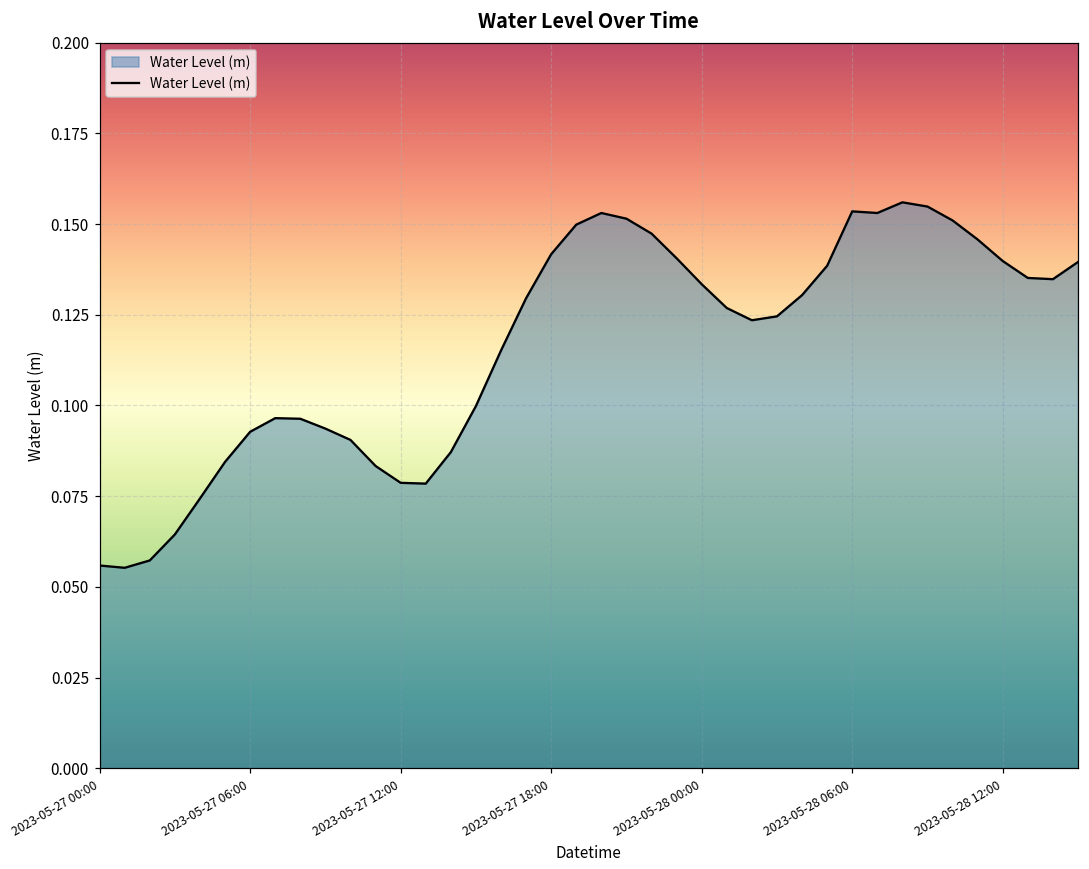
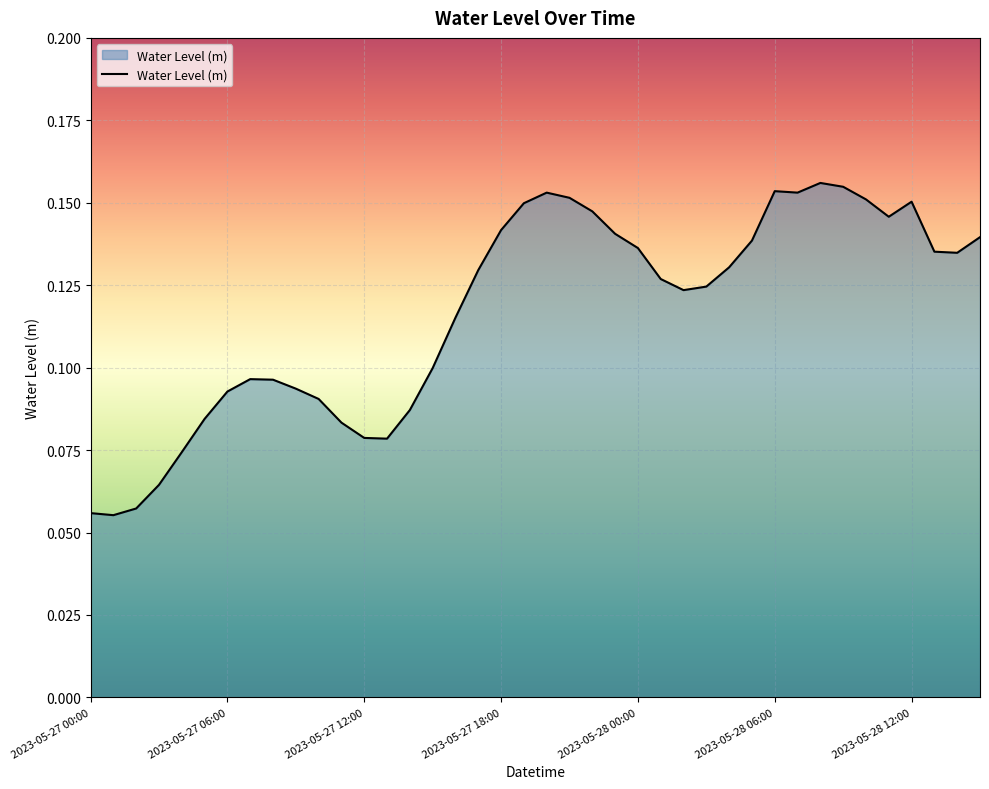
  {
    "2023-05-27 00:00": 0.056,
    "2023-05-27 06:00": 0.093,
    "2023-05-27 12:00": 0.079,
    "2023-05-27 18:00": 0.142,
-   "2023-05-28 00:00": 0.133,
+   "2023-05-28 00:00": 0.136,
    "2023-05-28 06:00": 0.154,
-   "2023-05-28 12:00": 0.140
+   "2023-05-28 12:00": 0.150
  }
